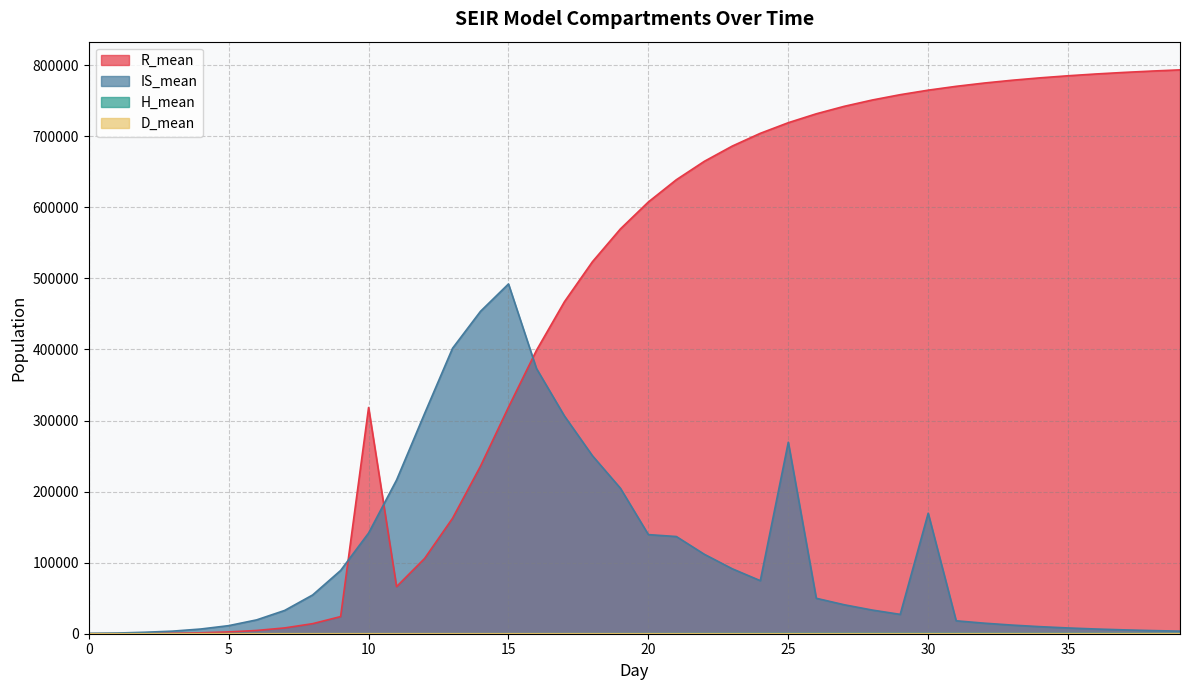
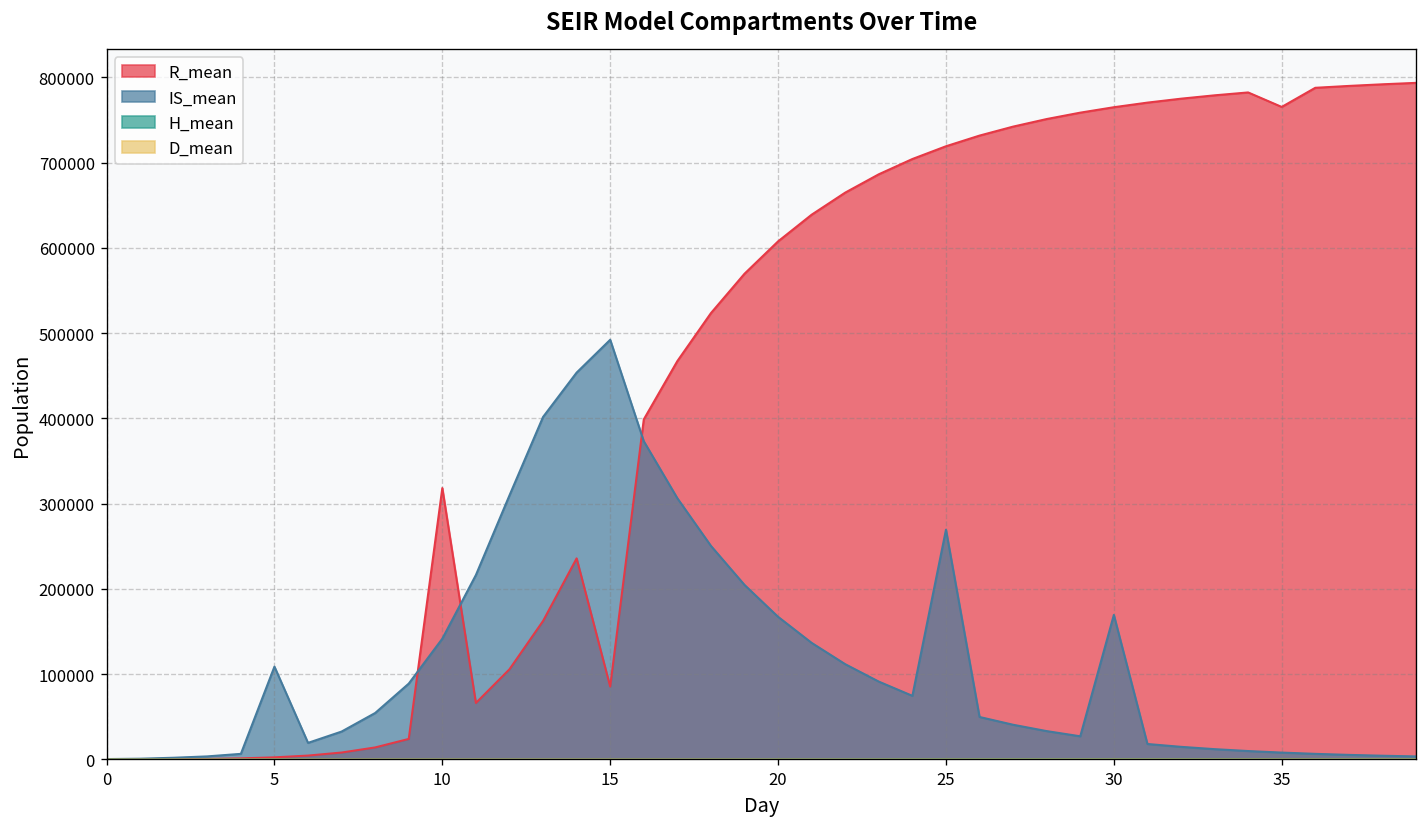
  {
    "R_mean": {
      "10": 320000,
-     "15": 320000,
+     "15": 90000,
      "20": 610000,
      "25": 720000,
      "30": 760000,
-     "35": 790000
+     "35": 770000
    },
    "IS_mean": {
-     "5": 10000,
+     "5": 110000,
      "10": 140000,
      "15": 490000,
-     "20": 140000,
+     "20": 170000,
      "25": 270000,
      "30": 170000,
      "35": 10000
    },
    "D_mean": {
      "10": 0,
      "15": 0,
      "20": 0,
      "25": 0,
      "30": 0,
      "35": 0
    }
  }
